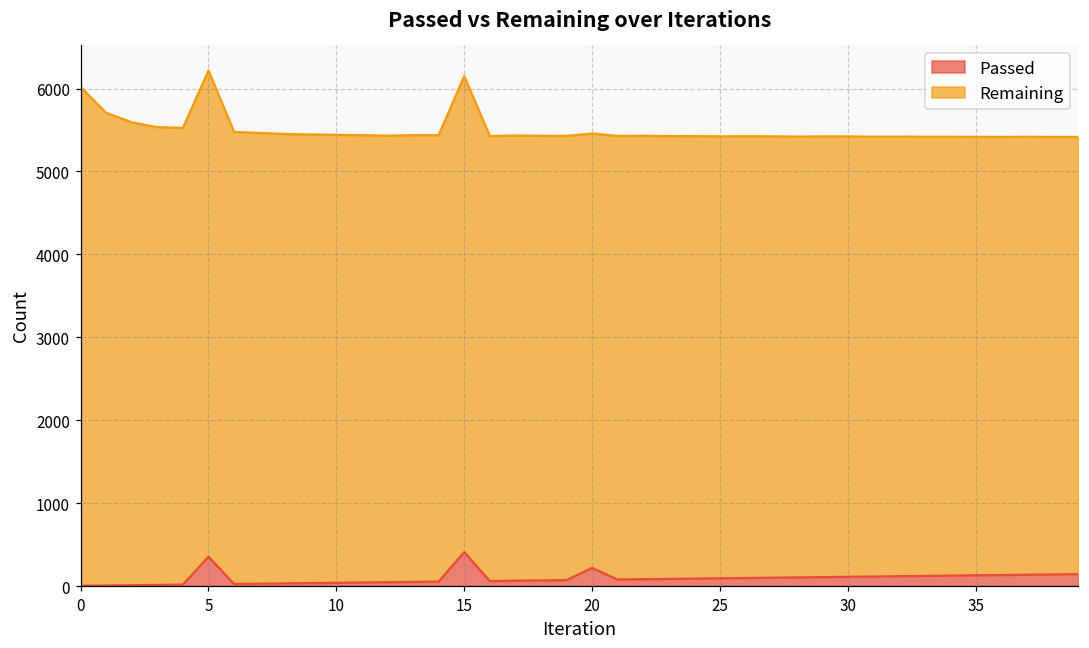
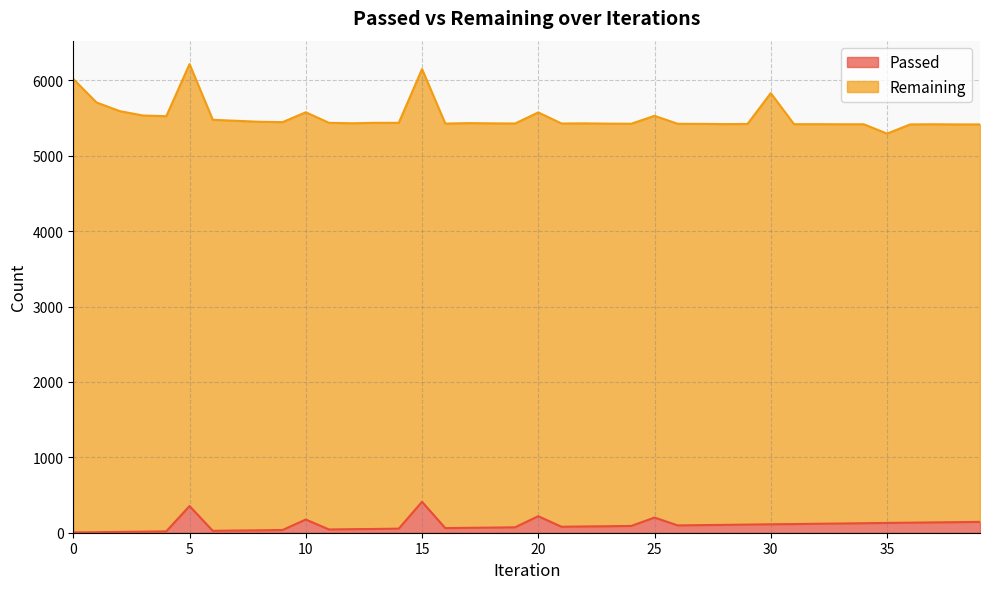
  {
    "Passed": {
      "0": 0,
      "5": 400,
-     "10": 0,
+     "10": 200,
      "15": 400,
      "20": 200,
-     "25": 100,
+     "25": 200,
      "30": 100,
      "35": 100
    },
    "Remaining": {
      "0": 6000,
      "5": 5900,
      "10": 5400,
      "15": 5700,
-     "20": 5200,
+     "20": 5400,
      "25": 5300,
-     "30": 5300,
-     "35": 5300
+     "30": 5700,
+     "35": 5200
    }
  }
